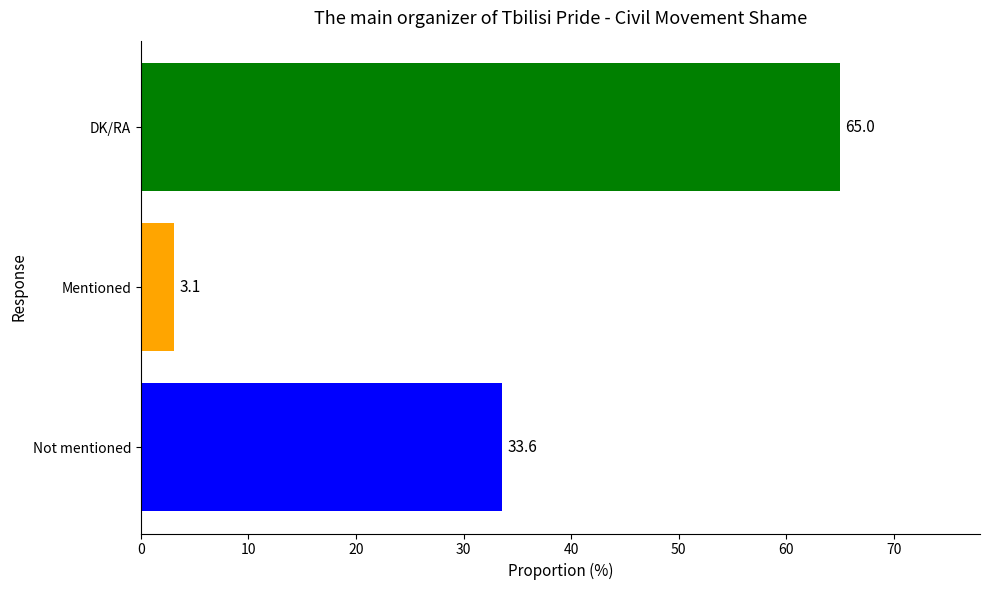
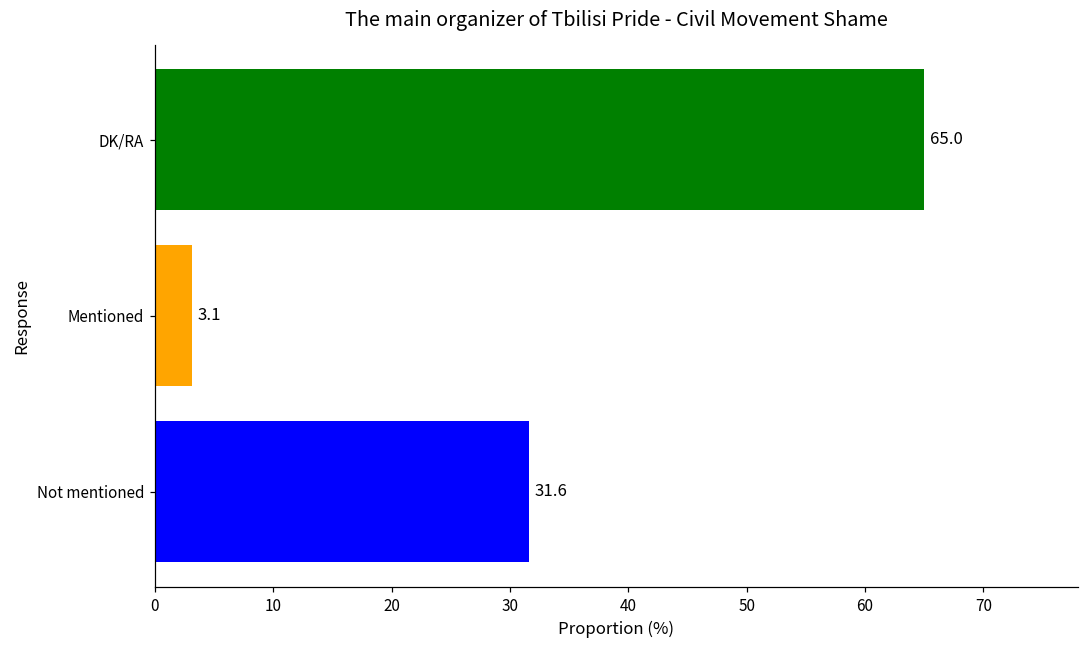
  {
    "DK/RA": 65.0,
    "Mentioned": 3.1,
-   "Not mentioned": 33.6
+   "Not mentioned": 31.6
  }
